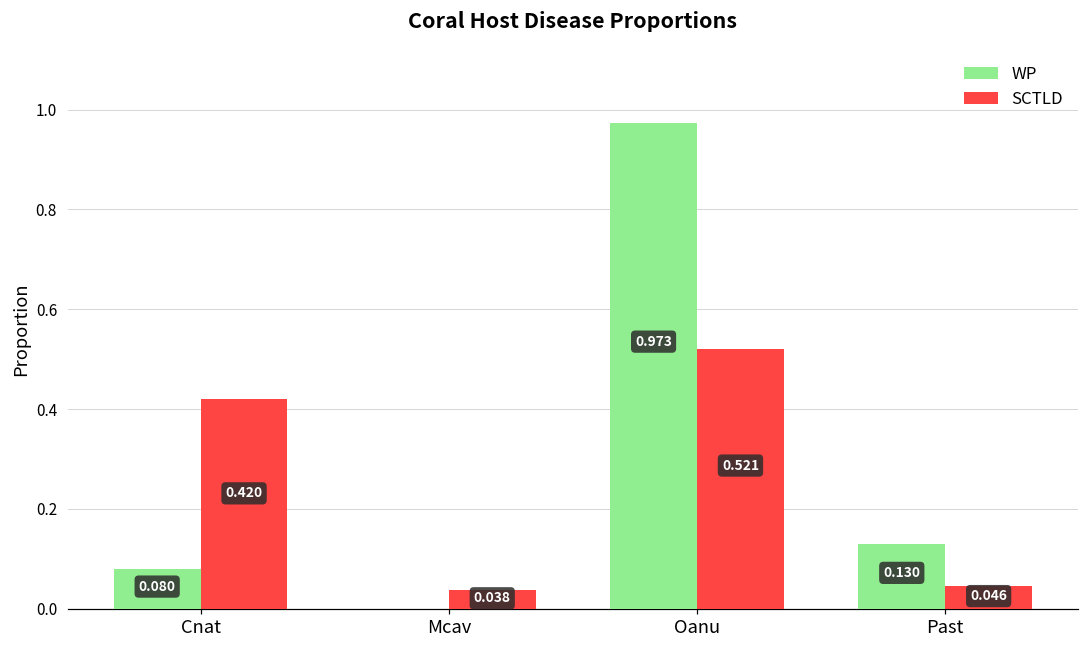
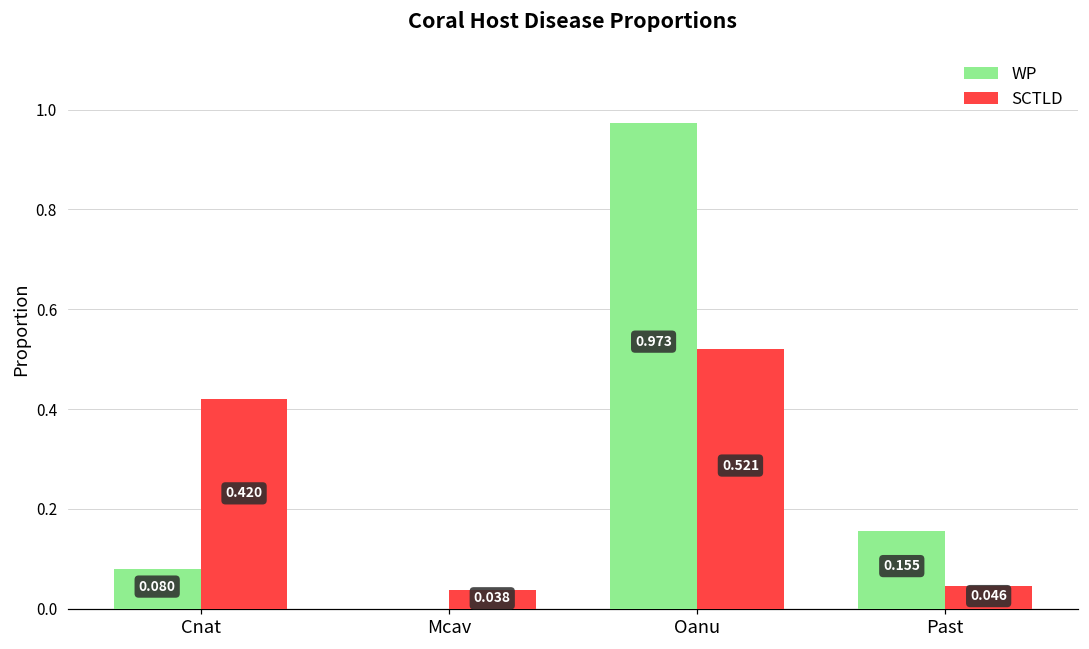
  {
    "WP": {
-     "Past": 0.130
+     "Past": 0.155
    }
  }
